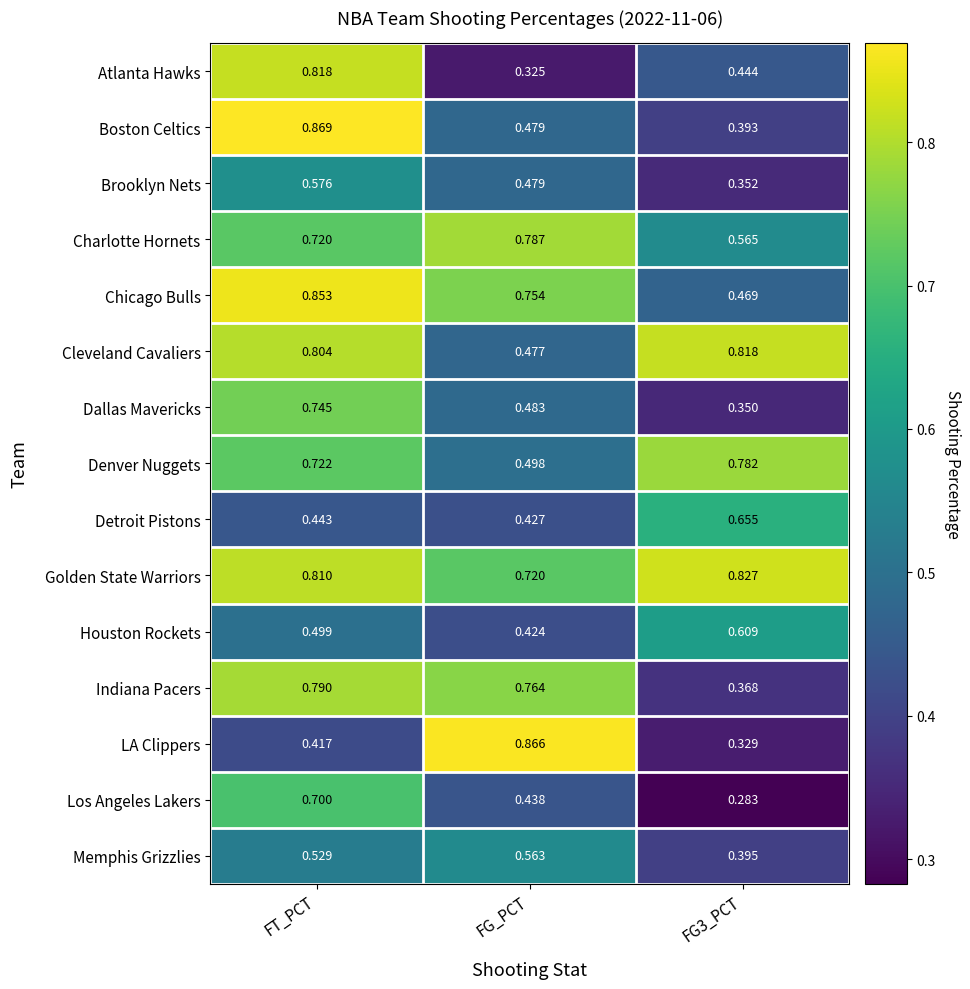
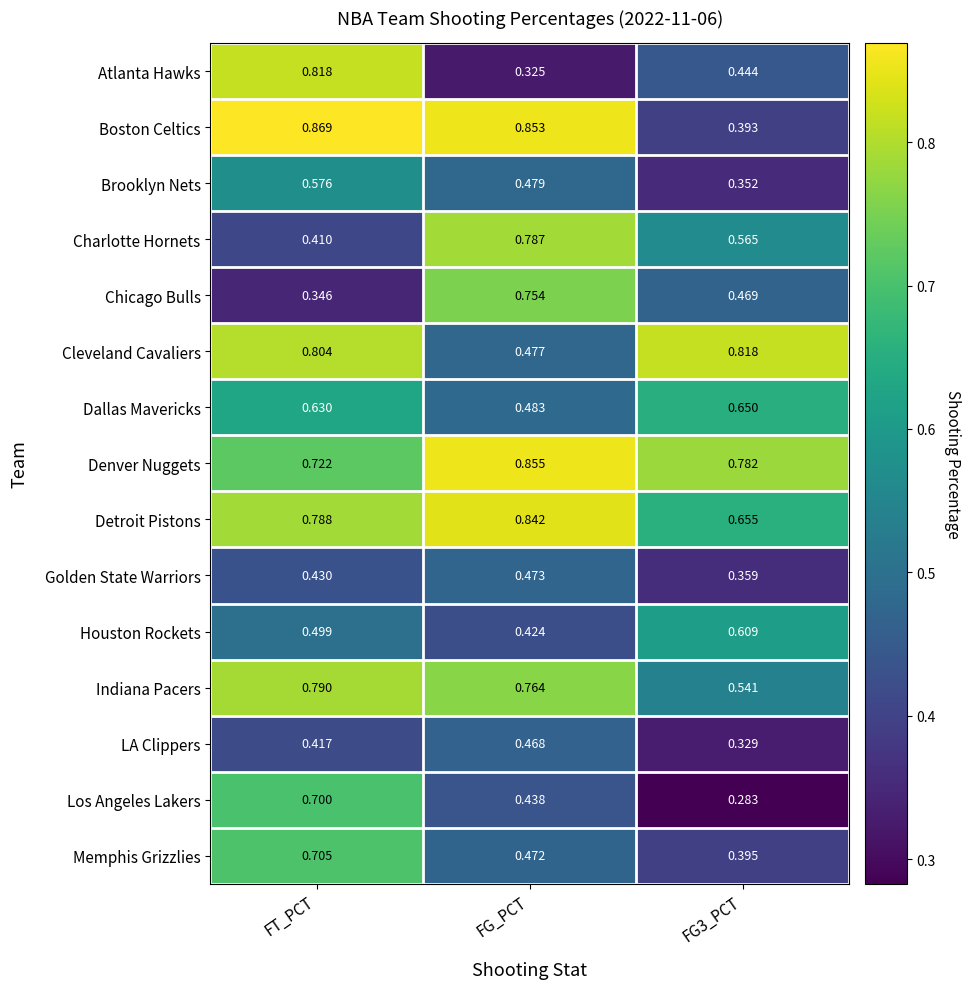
  {
    "Atlanta Hawks": {
      "FT_PCT": 0.818,
      "FG_PCT": 0.325,
      "FG3_PCT": 0.444
    },
    "Boston Celtics": {
      "FT_PCT": 0.869,
-     "FG_PCT": 0.479,
+     "FG_PCT": 0.853,
      "FG3_PCT": 0.393
    },
    "Brooklyn Nets": {
      "FT_PCT": 0.576,
      "FG_PCT": 0.479,
      "FG3_PCT": 0.352
    },
    "Charlotte Hornets": {
-     "FT_PCT": 0.720,
+     "FT_PCT": 0.410,
      "FG_PCT": 0.787,
      "FG3_PCT": 0.565
    },
    "Chicago Bulls": {
-     "FT_PCT": 0.853,
+     "FT_PCT": 0.346,
      "FG_PCT": 0.754,
      "FG3_PCT": 0.469
    },
    "Cleveland Cavaliers": {
      "FT_PCT": 0.804,
      "FG_PCT": 0.477,
      "FG3_PCT": 0.818
    },
    "Dallas Mavericks": {
-     "FT_PCT": 0.745,
+     "FT_PCT": 0.630,
      "FG_PCT": 0.483,
-     "FG3_PCT": 0.350
+     "FG3_PCT": 0.650
    },
    "Denver Nuggets": {
      "FT_PCT": 0.722,
-     "FG_PCT": 0.498,
+     "FG_PCT": 0.855,
      "FG3_PCT": 0.782
    },
    "Detroit Pistons": {
-     "FT_PCT": 0.443,
-     "FG_PCT": 0.427,
+     "FT_PCT": 0.788,
+     "FG_PCT": 0.842,
      "FG3_PCT": 0.655
    },
    "Golden State Warriors": {
-     "FT_PCT": 0.810,
-     "FG_PCT": 0.720,
-     "FG3_PCT": 0.827
+     "FT_PCT": 0.430,
+     "FG_PCT": 0.473,
+     "FG3_PCT": 0.359
    },
    "Houston Rockets": {
      "FT_PCT": 0.499,
      "FG_PCT": 0.424,
      "FG3_PCT": 0.609
    },
    "Indiana Pacers": {
      "FT_PCT": 0.790,
      "FG_PCT": 0.764,
-     "FG3_PCT": 0.368
+     "FG3_PCT": 0.541
    },
    "LA Clippers": {
      "FT_PCT": 0.417,
-     "FG_PCT": 0.866,
+     "FG_PCT": 0.468,
      "FG3_PCT": 0.329
    },
    "Los Angeles Lakers": {
      "FT_PCT": 0.700,
      "FG_PCT": 0.438,
      "FG3_PCT": 0.283
    },
    "Memphis Grizzlies": {
-     "FT_PCT": 0.529,
-     "FG_PCT": 0.563,
+     "FT_PCT": 0.705,
+     "FG_PCT": 0.472,
      "FG3_PCT": 0.395
    }
  }
